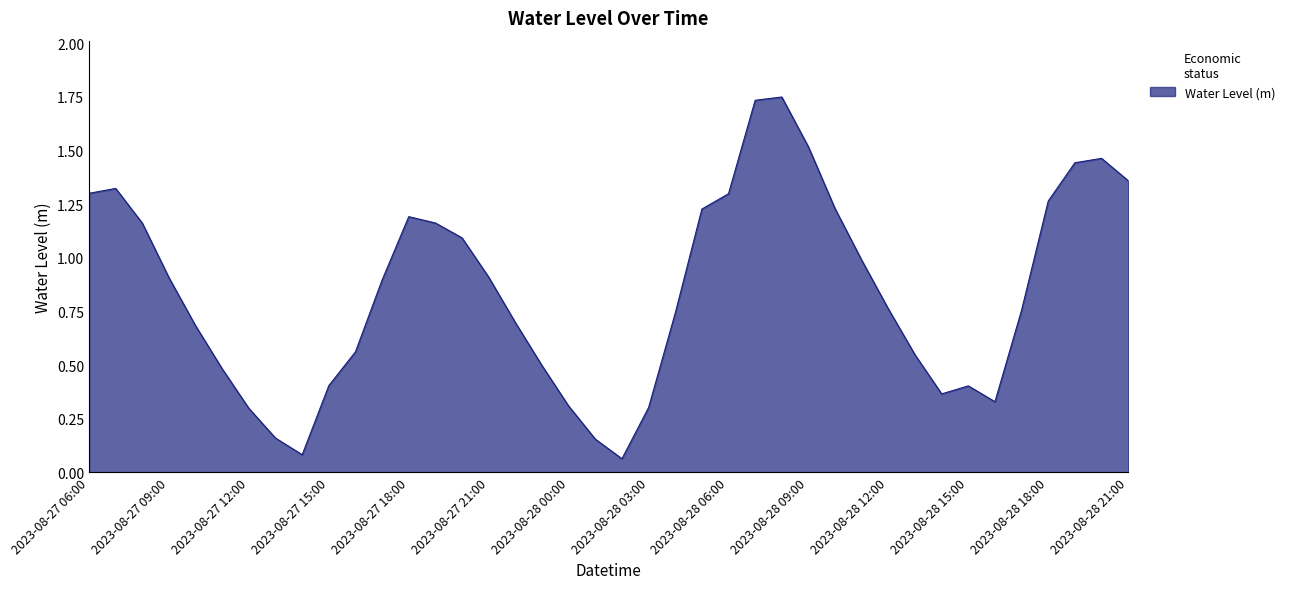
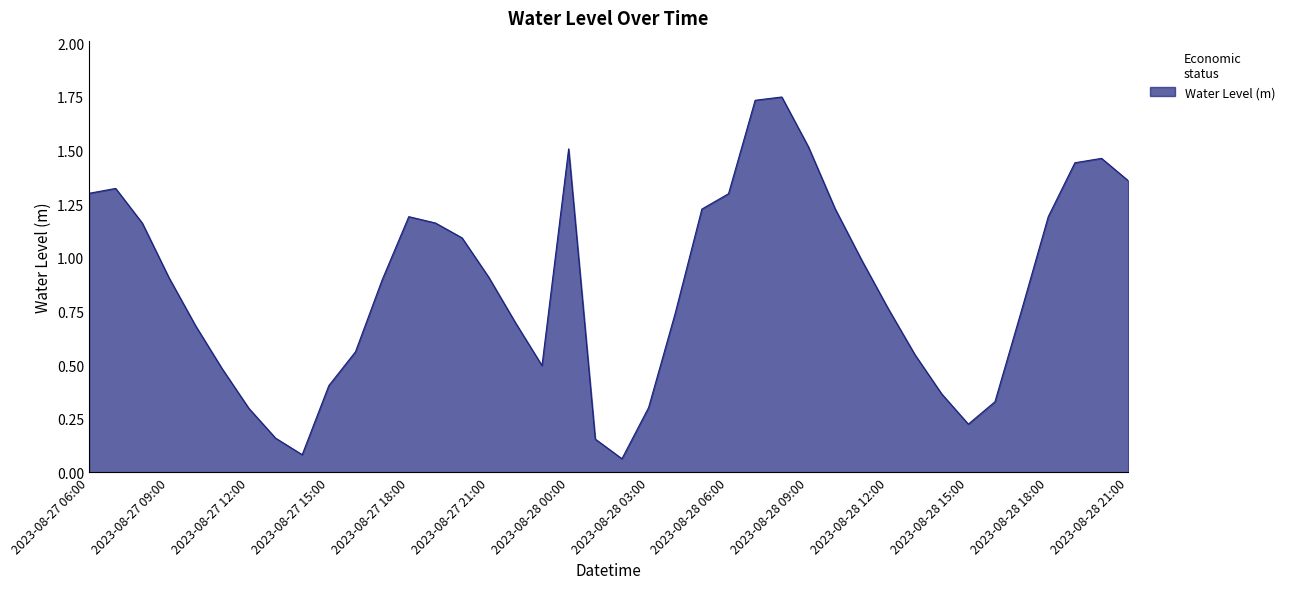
  {
    "2023-08-27 06:00": 1.30,
    "2023-08-27 09:00": 0.91,
    "2023-08-27 12:00": 0.30,
    "2023-08-27 15:00": 0.40,
    "2023-08-27 18:00": 1.19,
    "2023-08-27 21:00": 0.91,
-   "2023-08-28 00:00": 0.31,
+   "2023-08-28 00:00": 1.51,
    "2023-08-28 03:00": 0.30,
    "2023-08-28 06:00": 1.30,
    "2023-08-28 09:00": 1.52,
    "2023-08-28 12:00": 0.76,
-   "2023-08-28 15:00": 0.40,
-   "2023-08-28 18:00": 1.27,
+   "2023-08-28 15:00": 0.23,
+   "2023-08-28 18:00": 1.19,
    "2023-08-28 21:00": 1.36
  }
